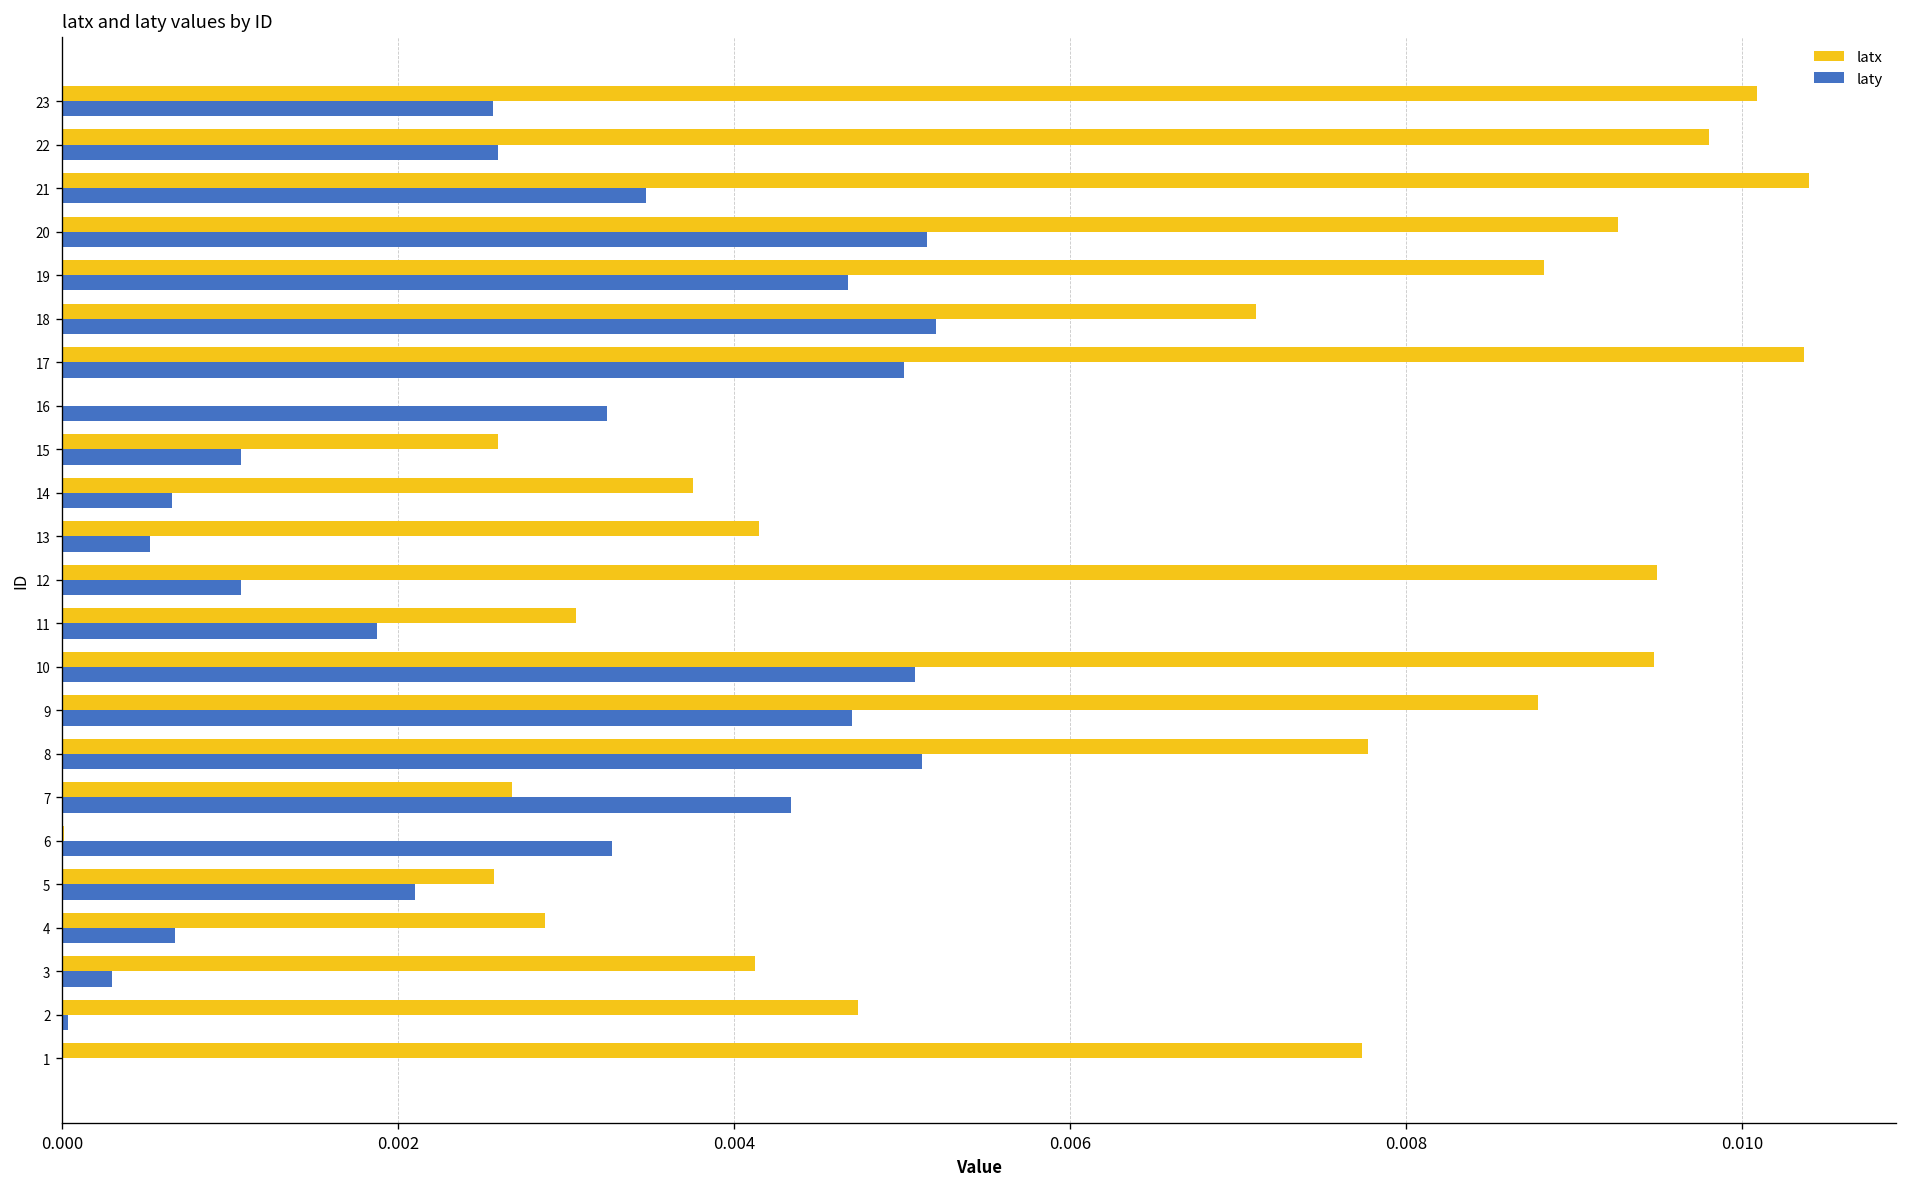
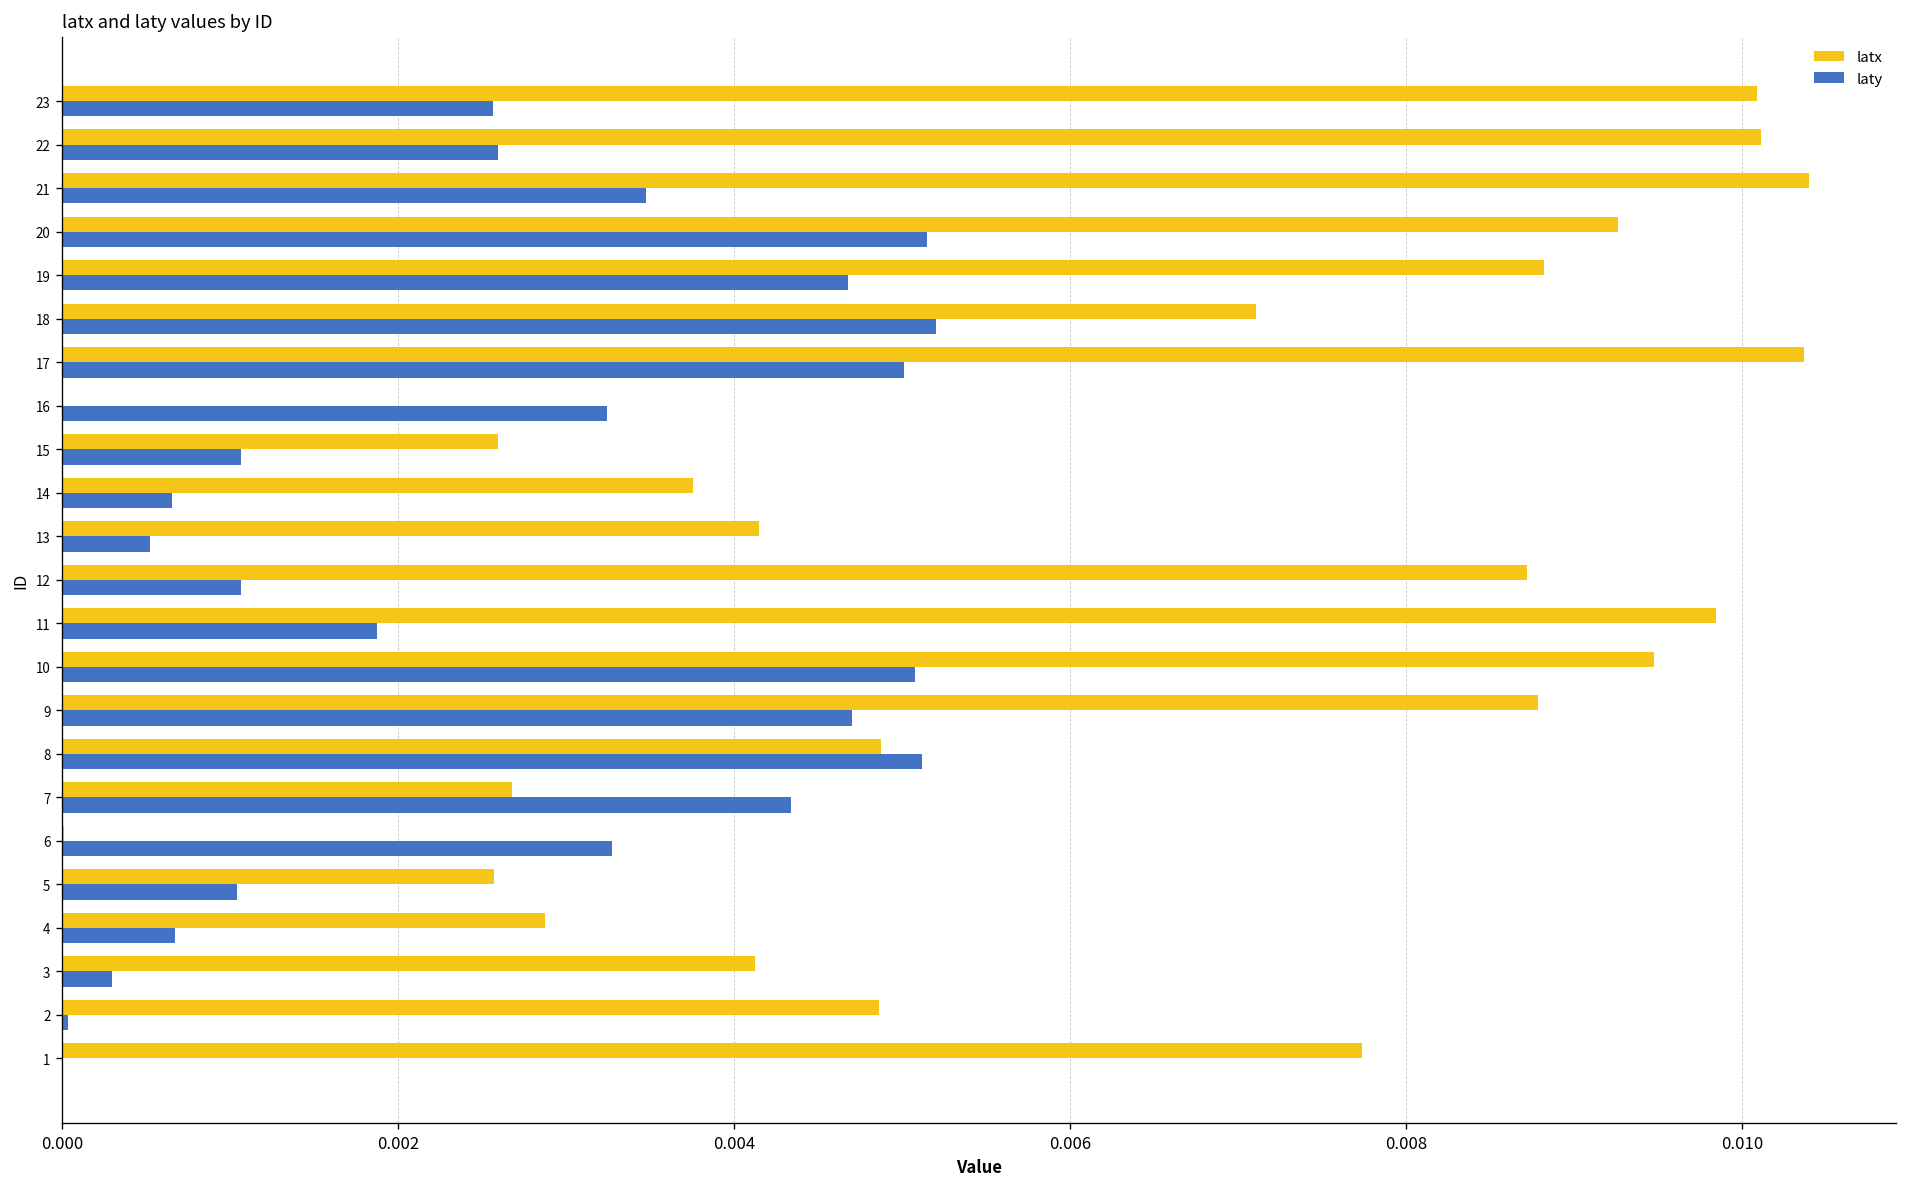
  {
    "latx": {
      "23": 0.01009,
-     "22": 0.00980,
+     "22": 0.01011,
      "21": 0.01039,
      "20": 0.00926,
      "19": 0.00882,
      "18": 0.00710,
      "17": 0.01037,
      "16": 0.00000,
      "15": 0.00259,
      "14": 0.00376,
      "13": 0.00414,
-     "12": 0.00949,
-     "11": 0.00306,
+     "12": 0.00872,
+     "11": 0.00984,
      "10": 0.00947,
      "9": 0.00878,
-     "8": 0.00777,
+     "8": 0.00487,
      "7": 0.00267,
      "5": 0.00257,
      "4": 0.00287,
      "3": 0.00412,
-     "2": 0.00474,
+     "2": 0.00486,
      "1": 0.00774
    },
    "laty": {
      "23": 0.00256,
      "22": 0.00260,
      "21": 0.00348,
      "20": 0.00515,
      "19": 0.00468,
      "18": 0.00520,
      "17": 0.00501,
      "16": 0.00324,
      "15": 0.00107,
      "14": 0.00066,
      "13": 0.00052,
      "12": 0.00106,
      "11": 0.00188,
      "10": 0.00508,
      "9": 0.00470,
      "8": 0.00512,
      "7": 0.00434,
      "6": 0.00327,
-     "5": 0.00210,
+     "5": 0.00104,
      "4": 0.00067,
      "3": 0.00030,
      "2": 0.00003,
      "1": 0.00000
    }
  }
